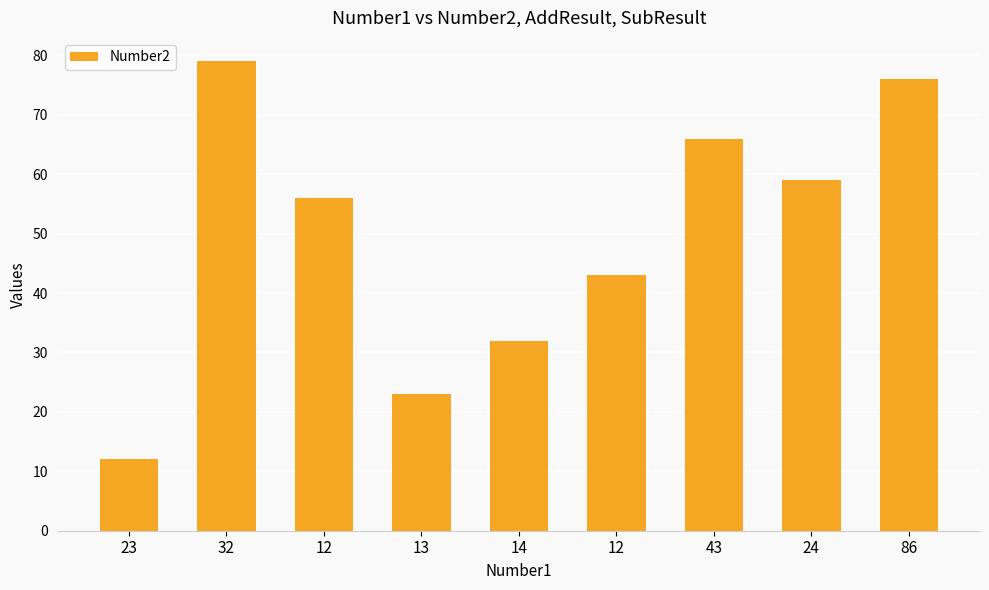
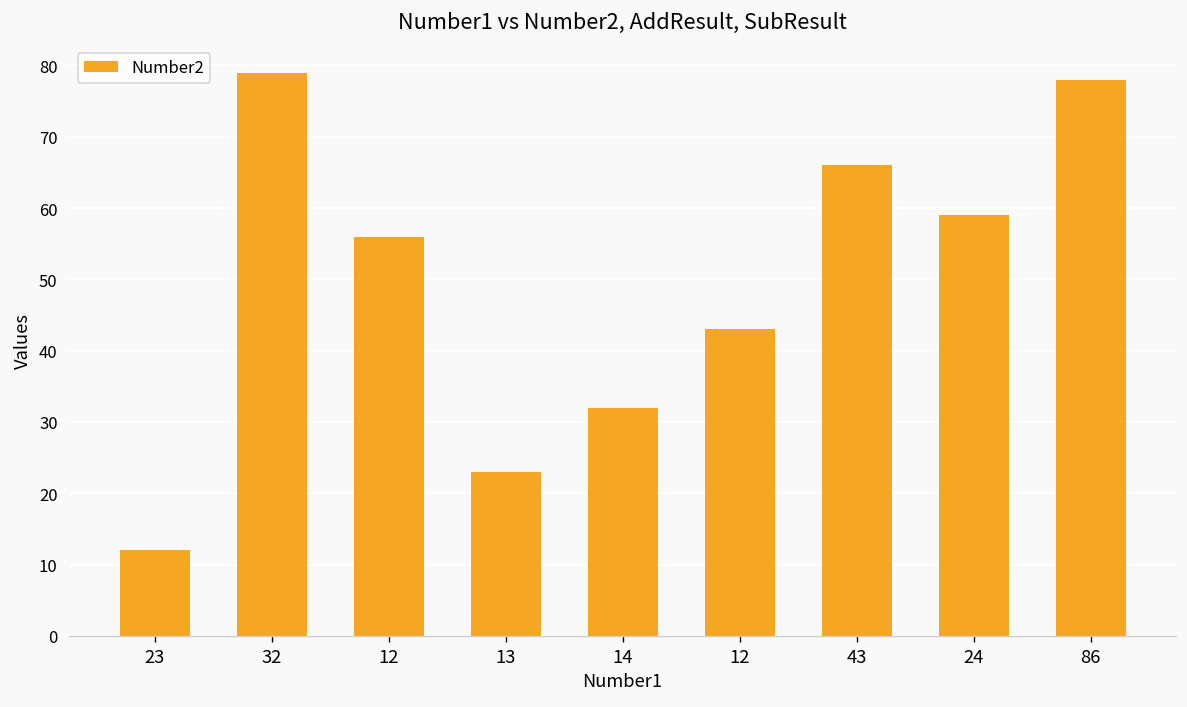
  {
    "23": 12,
    "32": 79,
    "13": 23,
    "14": 32,
    "43": 66,
    "24": 59,
-   "86": 76
+   "86": 78
  }
